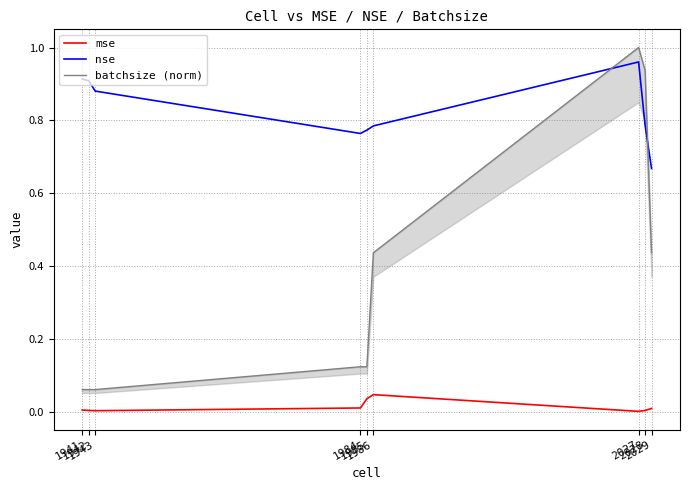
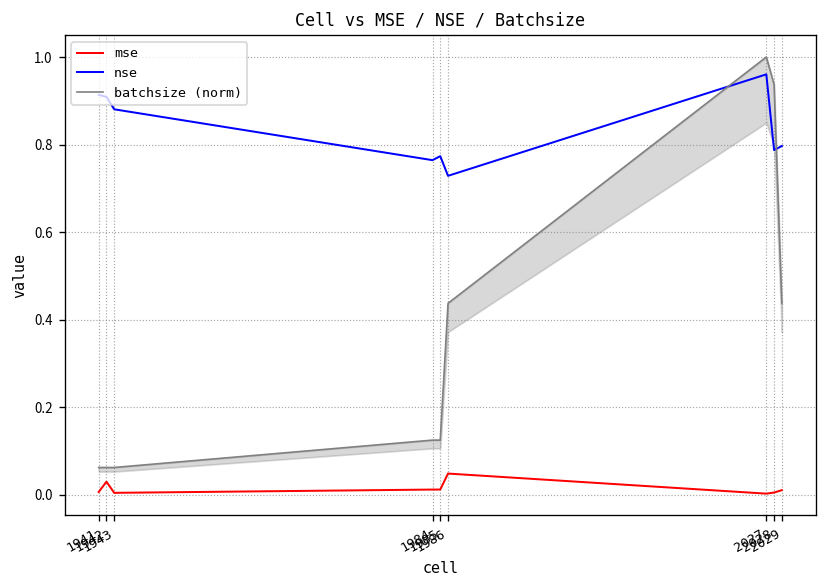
  {
    "mse": {
      "1941": 0.01,
-     "1942": 0.01,
+     "1942": 0.03,
      "1943": 0.00,
      "1984": 0.01,
-     "1985": 0.04,
+     "1985": 0.01,
      "1986": 0.05,
      "2027": 0.00,
      "2028": 0.01,
      "2029": 0.01
    },
    "nse": {
      "1943": 0.88,
      "1984": 0.76,
      "1985": 0.77,
-     "1986": 0.79,
+     "1986": 0.73,
      "2027": 0.96,
      "2028": 0.79,
-     "2029": 0.67
+     "2029": 0.80
    },
    "batchsize (norm)": {
      "1941": 0.06,
      "1942": 0.06,
      "1943": 0.06,
      "1984": 0.13,
      "1985": 0.13,
      "1986": 0.44,
      "2027": 1.00,
      "2028": 0.94,
      "2029": 0.44
    }
  }
